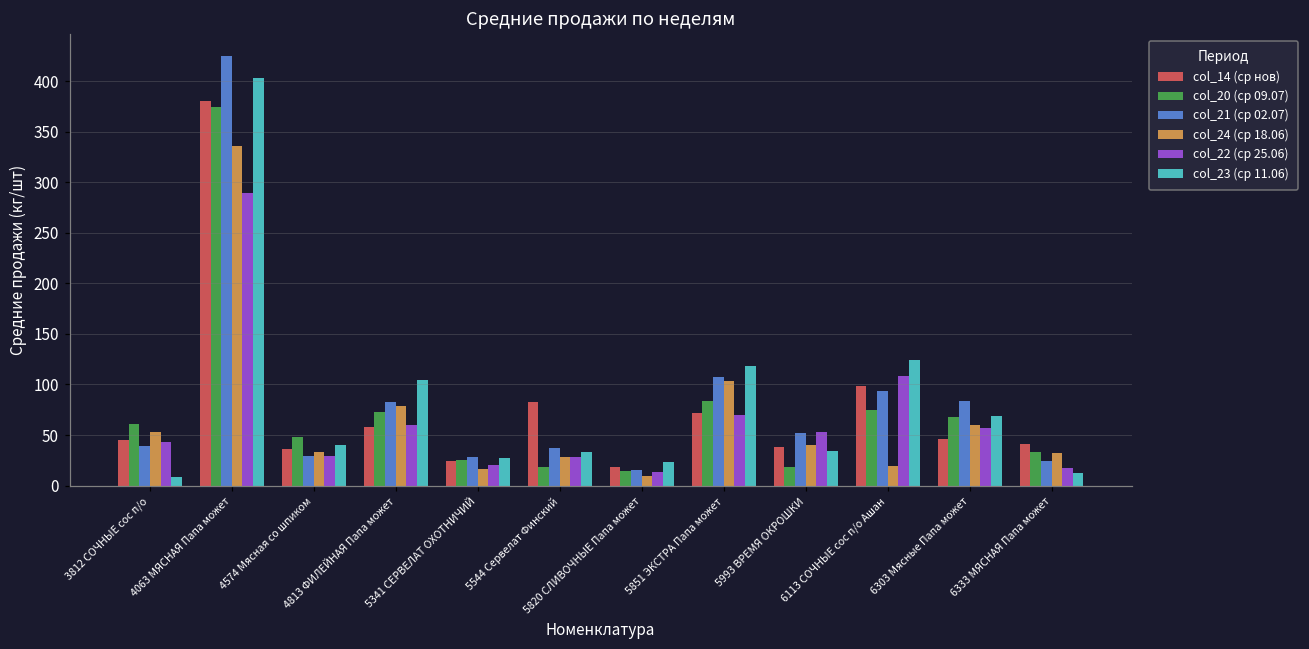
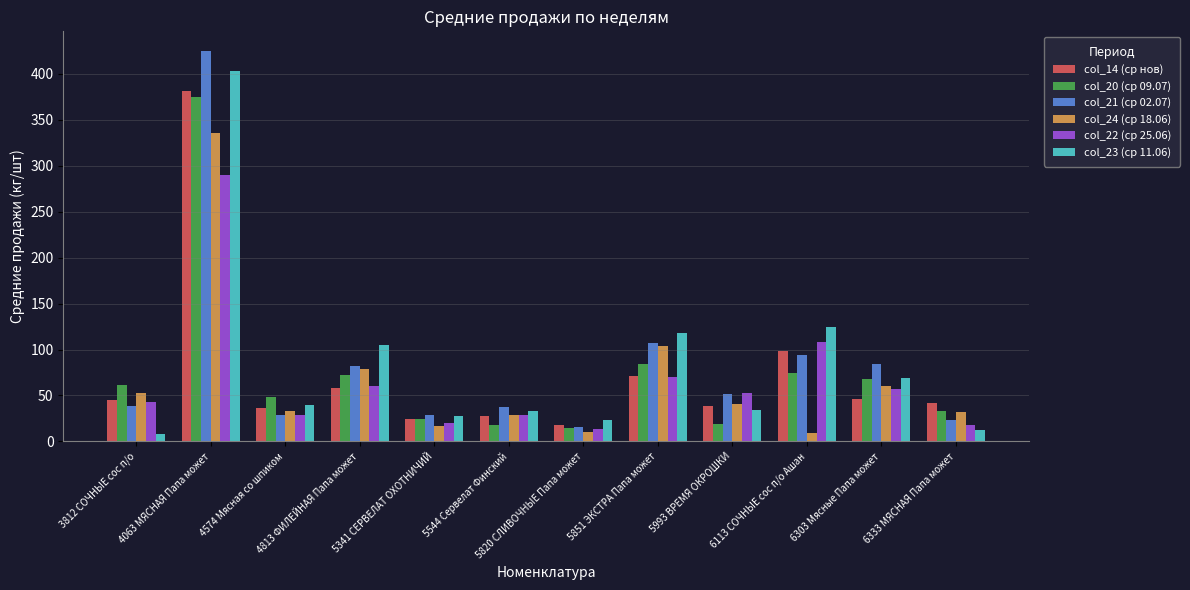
  {
    "col_14 (ср нов)": {
      "3812 СОЧНЫЕ сос п/о": 40,
      "4063 МЯСНАЯ Папа может": 380,
      "4574 Мясная со шпиком": 40,
      "4813 ФИЛЕЙНАЯ Папа может": 60,
      "5341 СЕРВЕЛАТ ОХОТНИЧИЙ": 20,
-     "5544 Сервелат Финский": 80,
+     "5544 Сервелат Финский": 30,
      "5820 СЛИВОЧНЫЕ Папа может": 20,
      "5851 ЭКСТРА Папа может": 70,
      "5993 ВРЕМЯ ОКРОШКИ": 40,
      "6113 СОЧНЫЕ сос п/о Ашан": 100,
      "6303 Мясные Папа может": 50,
      "6333 МЯСНАЯ Папа может": 40
    },
    "col_20 (ср 09.07)": {
      "3812 СОЧНЫЕ сос п/о": 60,
      "4063 МЯСНАЯ Папа может": 370,
      "4574 Мясная со шпиком": 50,
      "4813 ФИЛЕЙНАЯ Папа может": 70,
      "5341 СЕРВЕЛАТ ОХОТНИЧИЙ": 20,
      "5544 Сервелат Финский": 20,
      "5820 СЛИВОЧНЫЕ Папа может": 10,
      "5851 ЭКСТРА Папа может": 80,
      "5993 ВРЕМЯ ОКРОШКИ": 20,
      "6113 СОЧНЫЕ сос п/о Ашан": 70,
      "6303 Мясные Папа может": 70,
      "6333 МЯСНАЯ Папа может": 30
    },
    "col_21 (ср 02.07)": {
      "3812 СОЧНЫЕ сос п/о": 40,
      "4063 МЯСНАЯ Папа может": 430,
      "4574 Мясная со шпиком": 30,
      "4813 ФИЛЕЙНАЯ Папа может": 80,
      "5341 СЕРВЕЛАТ ОХОТНИЧИЙ": 30,
      "5544 Сервелат Финский": 40,
      "5820 СЛИВОЧНЫЕ Папа может": 20,
      "5851 ЭКСТРА Папа может": 110,
      "5993 ВРЕМЯ ОКРОШКИ": 50,
      "6113 СОЧНЫЕ сос п/о Ашан": 90,
      "6303 Мясные Папа может": 80,
      "6333 МЯСНАЯ Папа может": 20
    },
    "col_24 (ср 18.06)": {
      "3812 СОЧНЫЕ сос п/о": 50,
      "4063 МЯСНАЯ Папа может": 340,
      "4574 Мясная со шпиком": 30,
      "4813 ФИЛЕЙНАЯ Папа может": 80,
      "5341 СЕРВЕЛАТ ОХОТНИЧИЙ": 20,
      "5544 Сервелат Финский": 30,
      "5820 СЛИВОЧНЫЕ Папа может": 10,
      "5851 ЭКСТРА Папа может": 100,
      "5993 ВРЕМЯ ОКРОШКИ": 40,
-     "6113 СОЧНЫЕ сос п/о Ашан": 20,
+     "6113 СОЧНЫЕ сос п/о Ашан": 10,
      "6303 Мясные Папа может": 60,
      "6333 МЯСНАЯ Папа может": 30
    },
    "col_22 (ср 25.06)": {
      "3812 СОЧНЫЕ сос п/о": 40,
      "4063 МЯСНАЯ Папа может": 290,
      "4574 Мясная со шпиком": 30,
      "4813 ФИЛЕЙНАЯ Папа может": 60,
      "5341 СЕРВЕЛАТ ОХОТНИЧИЙ": 20,
      "5544 Сервелат Финский": 30,
      "5820 СЛИВОЧНЫЕ Папа может": 10,
      "5851 ЭКСТРА Папа может": 70,
      "5993 ВРЕМЯ ОКРОШКИ": 50,
      "6113 СОЧНЫЕ сос п/о Ашан": 110,
      "6303 Мясные Папа может": 60,
      "6333 МЯСНАЯ Папа может": 20
    },
    "col_23 (ср 11.06)": {
      "3812 СОЧНЫЕ сос п/о": 10,
      "4063 МЯСНАЯ Папа может": 400,
      "4574 Мясная со шпиком": 40,
      "4813 ФИЛЕЙНАЯ Папа может": 100,
      "5341 СЕРВЕЛАТ ОХОТНИЧИЙ": 30,
      "5544 Сервелат Финский": 30,
      "5820 СЛИВОЧНЫЕ Папа может": 20,
      "5851 ЭКСТРА Папа может": 120,
      "5993 ВРЕМЯ ОКРОШКИ": 30,
      "6113 СОЧНЫЕ сос п/о Ашан": 120,
      "6303 Мясные Папа может": 70,
      "6333 МЯСНАЯ Папа может": 10
    }
  }
